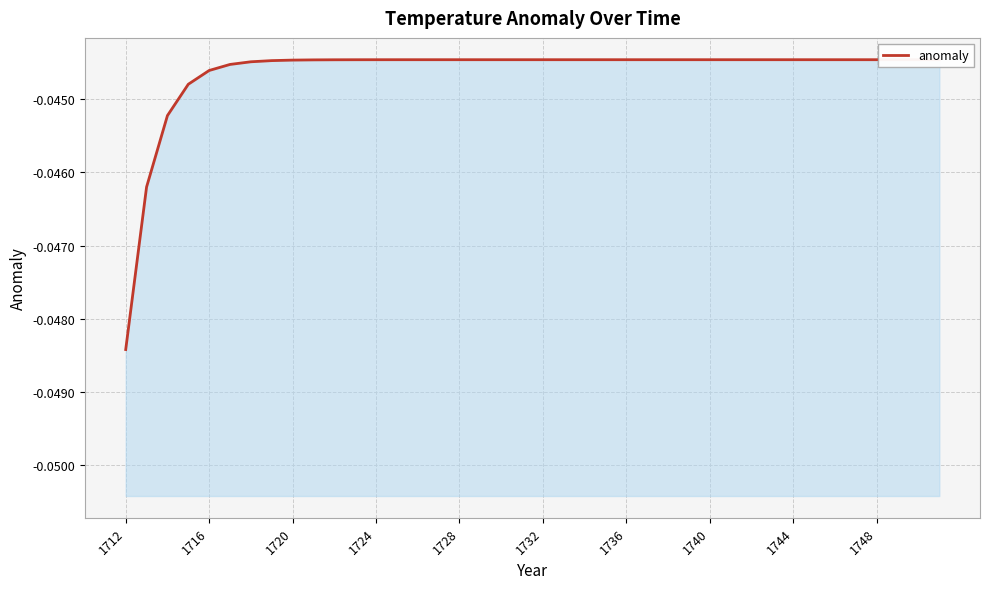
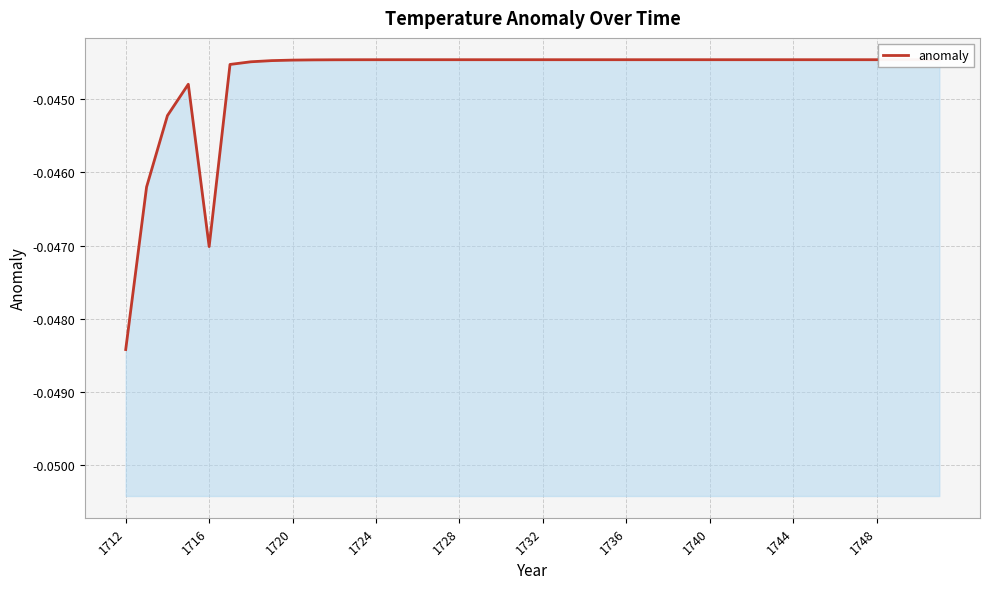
  {
    "1712": -0.0484,
-   "1716": -0.0446,
+   "1716": -0.0470,
    "1720": -0.0445,
    "1724": -0.0445,
    "1728": -0.0445,
    "1732": -0.0445,
    "1736": -0.0445,
    "1740": -0.0445,
    "1744": -0.0445,
    "1748": -0.0445
  }
